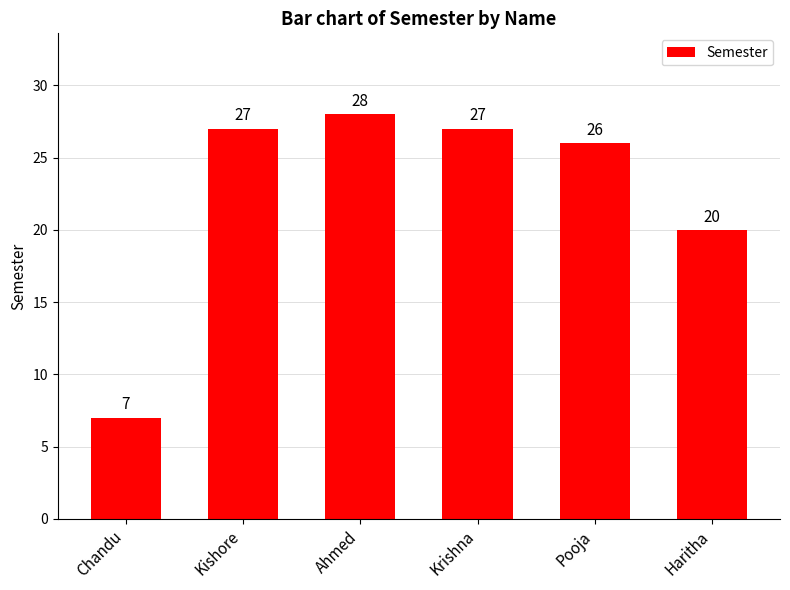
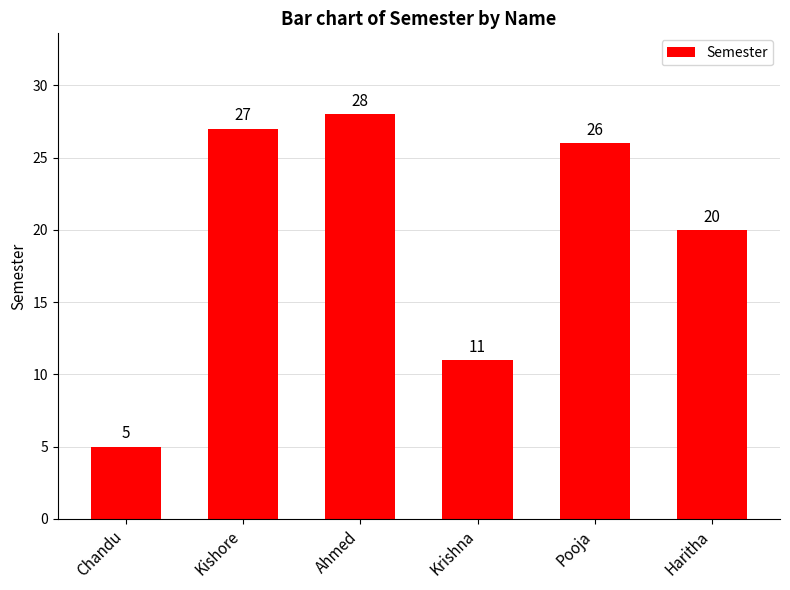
  {
-   "Chandu": 7,
+   "Chandu": 5,
    "Kishore": 27,
    "Ahmed": 28,
-   "Krishna": 27,
+   "Krishna": 11,
    "Pooja": 26,
    "Haritha": 20
  }
